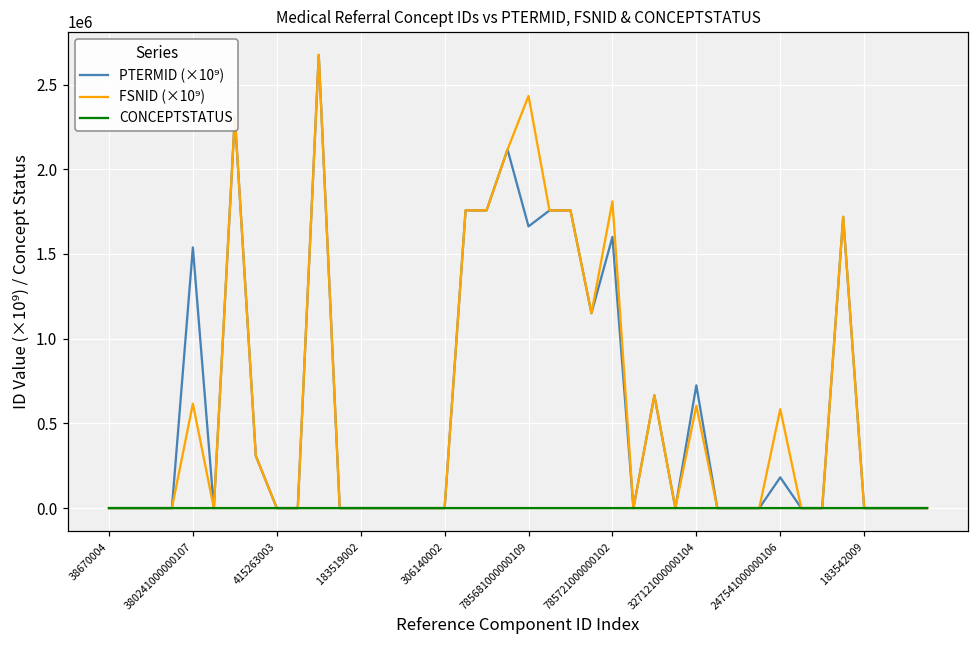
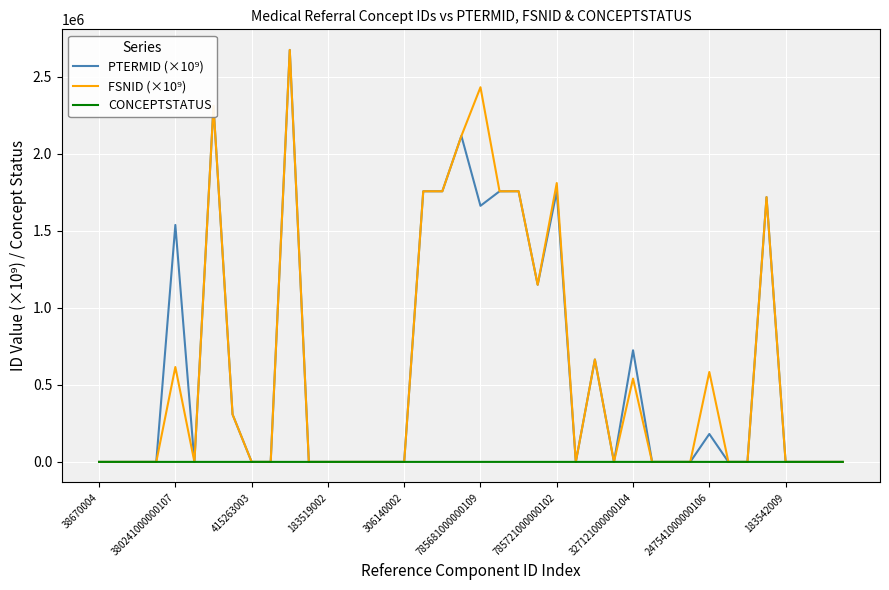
  {
    "PTERMID (×10⁹)": {
      "380241000000107": 1540000,
      "785681000000109": 1660000,
-     "785721000000102": 1600000,
+     "785721000000102": 1760000,
      "327121000000104": 720000,
      "247541000000106": 180000
    },
    "FSNID (×10⁹)": {
      "380241000000107": 620000,
      "785681000000109": 2430000,
      "785721000000102": 1810000,
-     "327121000000104": 600000,
+     "327121000000104": 540000,
      "247541000000106": 580000
    },
    "CONCEPTSTATUS": {
      "380241000000107": 0,
      "785681000000109": 0,
      "785721000000102": 0,
      "327121000000104": 0,
      "247541000000106": 0
    }
  }
